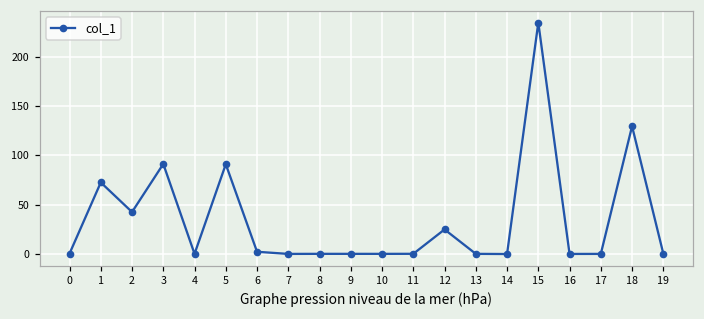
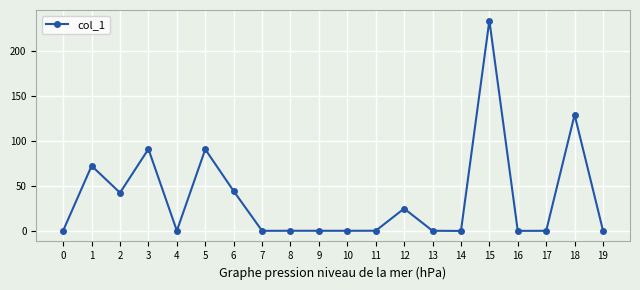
  {
    "0": 0,
    "1": 70,
    "2": 40,
    "3": 90,
    "4": 0,
    "5": 90,
-   "6": 0,
+   "6": 40,
    "7": 0,
    "8": 0,
    "9": 0,
    "10": 0,
    "11": 0,
    "12": 20,
    "13": 0,
    "14": 0,
    "15": 230,
    "16": 0,
    "17": 0,
    "18": 130,
    "19": 0
  }
